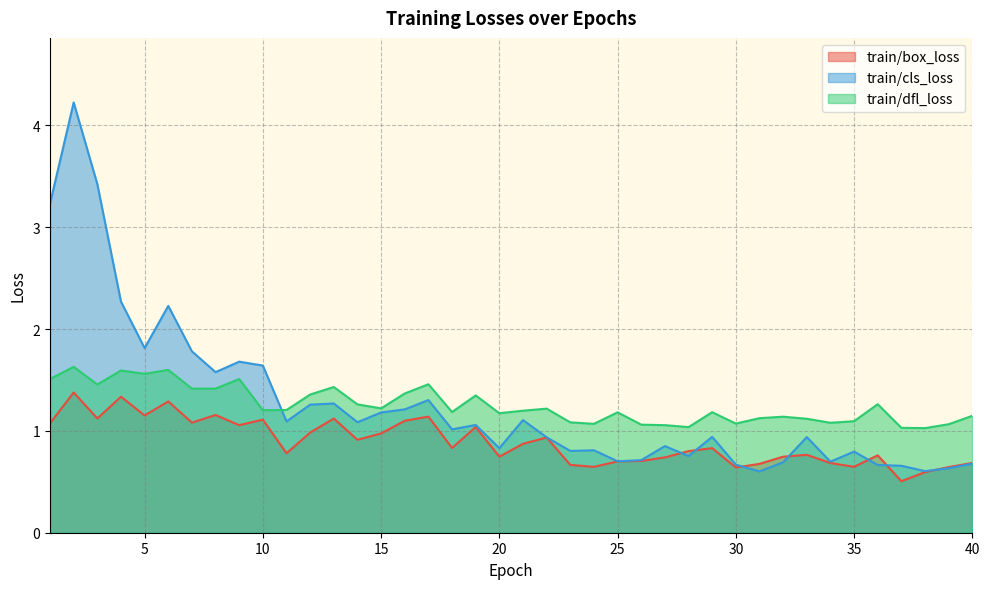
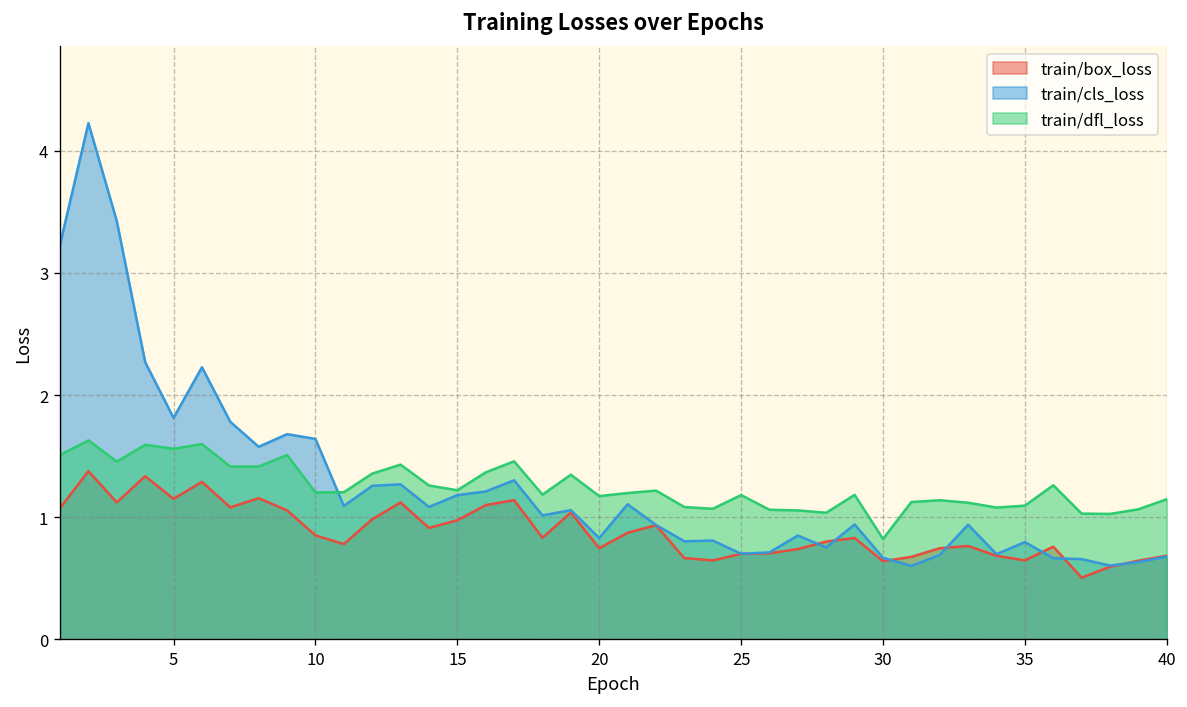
  {
    "train/box_loss": {
      "5": 1.15,
-     "10": 1.11,
+     "10": 0.85,
      "15": 0.98,
      "20": 0.75,
      "30": 0.64,
      "35": 0.65
    },
    "train/cls_loss": {
      "5": 1.81,
      "10": 1.64,
      "15": 1.18,
      "20": 0.83,
      "30": 0.67,
      "35": 0.80
    },
    "train/dfl_loss": {
      "5": 1.56,
      "10": 1.20,
      "15": 1.22,
      "20": 1.17,
      "25": 1.18,
-     "30": 1.07,
+     "30": 0.82,
      "35": 1.10,
      "40": 1.15
    }
  }
